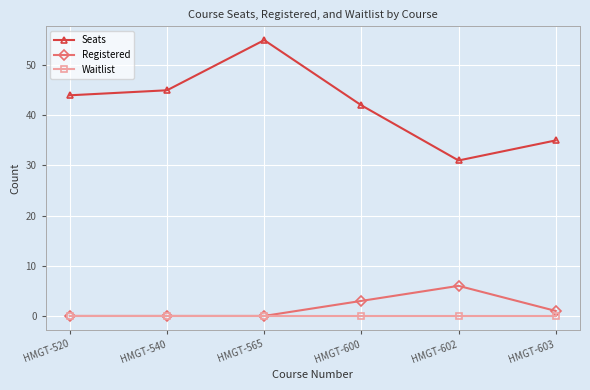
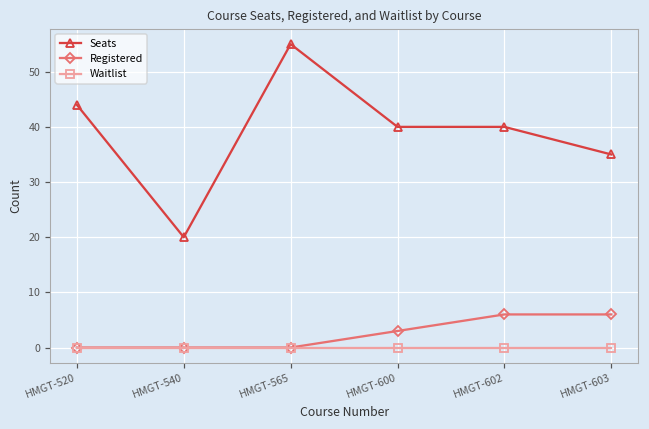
  {
    "Seats": {
      "HMGT-520": 44,
-     "HMGT-540": 45,
+     "HMGT-540": 20,
      "HMGT-565": 55,
-     "HMGT-600": 42,
-     "HMGT-602": 31,
+     "HMGT-600": 40,
+     "HMGT-602": 40,
      "HMGT-603": 35
    },
    "Registered": {
      "HMGT-600": 3,
      "HMGT-602": 6,
-     "HMGT-603": 1
+     "HMGT-603": 6
    },
    "Waitlist": {
      "HMGT-600": 0,
      "HMGT-602": 0,
      "HMGT-603": 0
    }
  }
